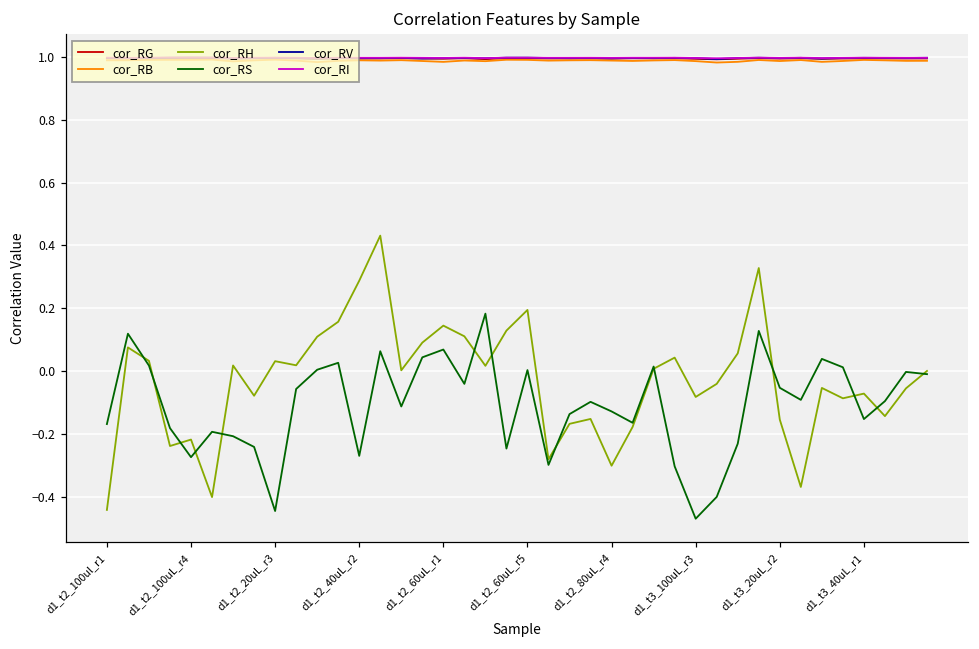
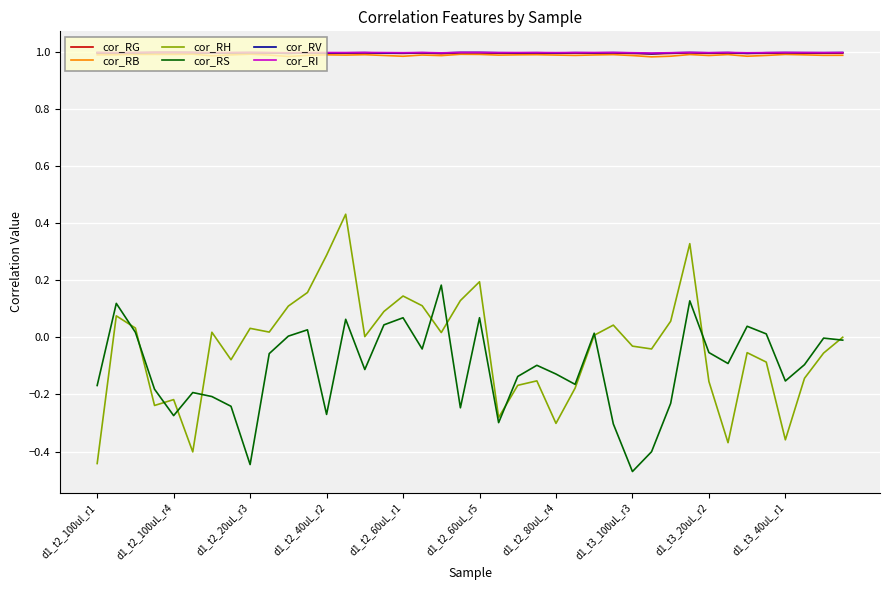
  {
    "cor_RB": {
      "d1_t2_60uL_r1": 0.98
    },
    "cor_RH": {
      "d1_t2_100ul_r1": -0.44,
      "d1_t2_100uL_r4": -0.22,
      "d1_t2_20uL_r3": 0.03,
      "d1_t2_40uL_r2": 0.29,
      "d1_t2_60uL_r1": 0.14,
      "d1_t2_60uL_r5": 0.19,
      "d1_t2_80uL_r4": -0.30,
-     "d1_t3_100uL_r3": -0.08,
+     "d1_t3_100uL_r3": -0.03,
      "d1_t3_20uL_r2": -0.15,
-     "d1_t3_40uL_r1": -0.07
+     "d1_t3_40uL_r1": -0.36
    },
    "cor_RS": {
      "d1_t2_100ul_r1": -0.17,
      "d1_t2_100uL_r4": -0.27,
      "d1_t2_20uL_r3": -0.45,
      "d1_t2_40uL_r2": -0.27,
      "d1_t2_60uL_r1": 0.07,
-     "d1_t2_60uL_r5": 0.00,
+     "d1_t2_60uL_r5": 0.07,
      "d1_t2_80uL_r4": -0.13,
      "d1_t3_100uL_r3": -0.47,
      "d1_t3_20uL_r2": -0.05,
      "d1_t3_40uL_r1": -0.15
    }
  }
